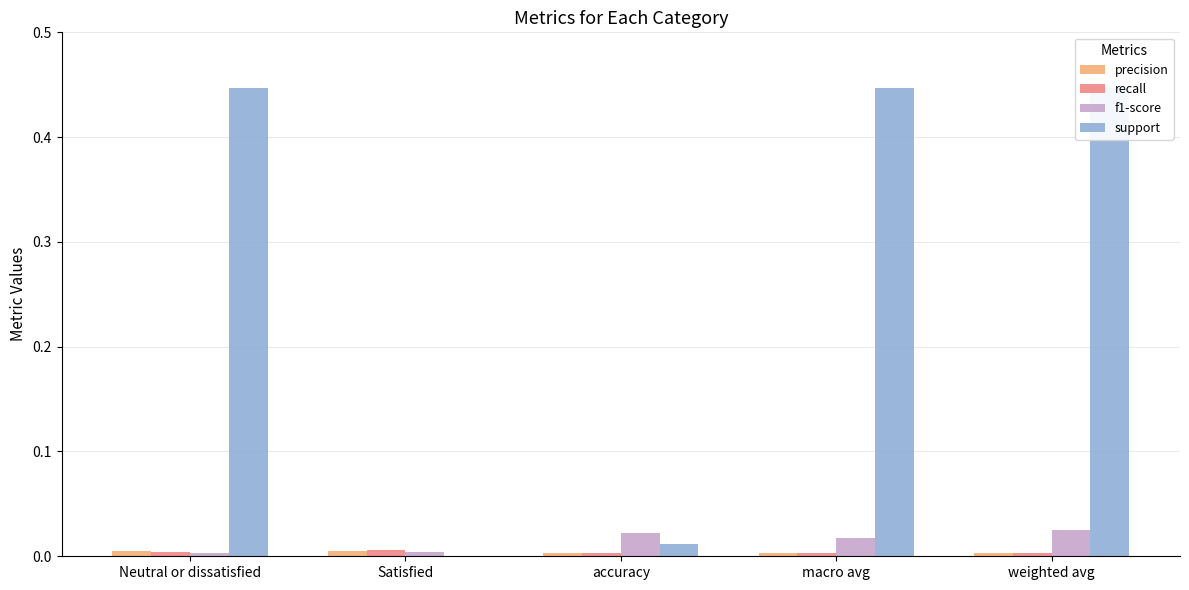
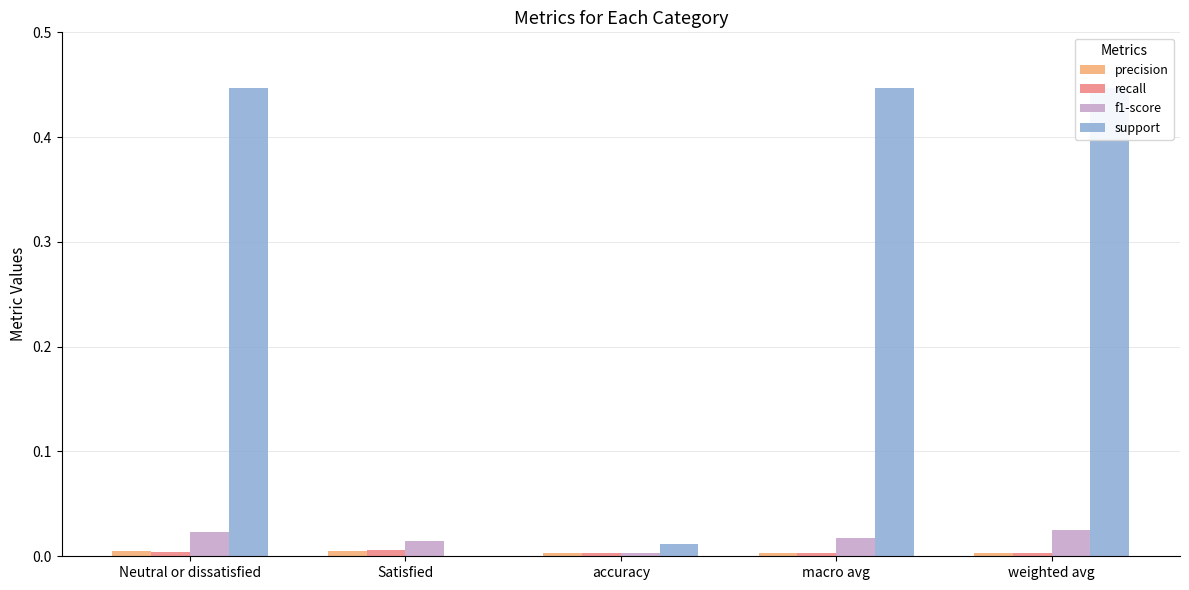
  {
    "f1-score": {
-     "Neutral or dissatisfied": 0.003,
-     "Satisfied": 0.004,
-     "accuracy": 0.022,
+     "Neutral or dissatisfied": 0.023,
+     "Satisfied": 0.015,
+     "accuracy": 0.003,
      "macro avg": 0.017,
      "weighted avg": 0.025
    },
    "support": {
      "Neutral or dissatisfied": 0.447,
      "Satisfied": 0.000,
      "accuracy": 0.012,
      "macro avg": 0.447
    }
  }
